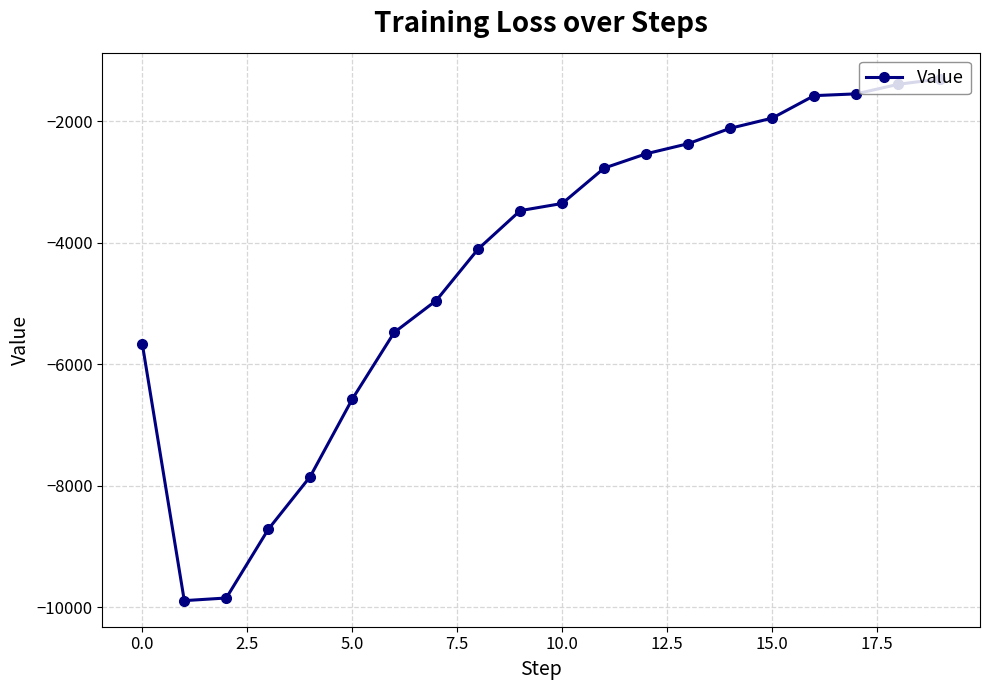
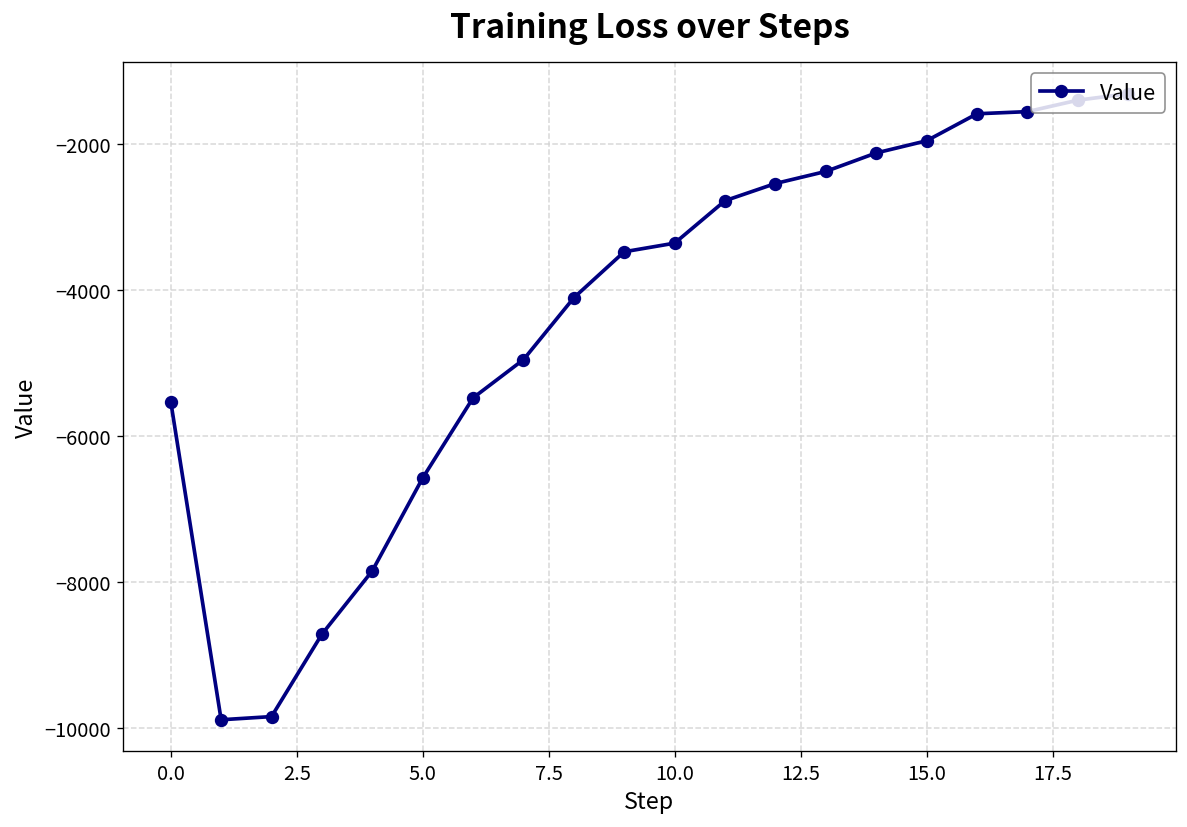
  {
-   "0.0": -5700,
+   "0.0": -5500,
    "5.0": -6600,
    "10.0": -3400,
    "15.0": -2000
  }
